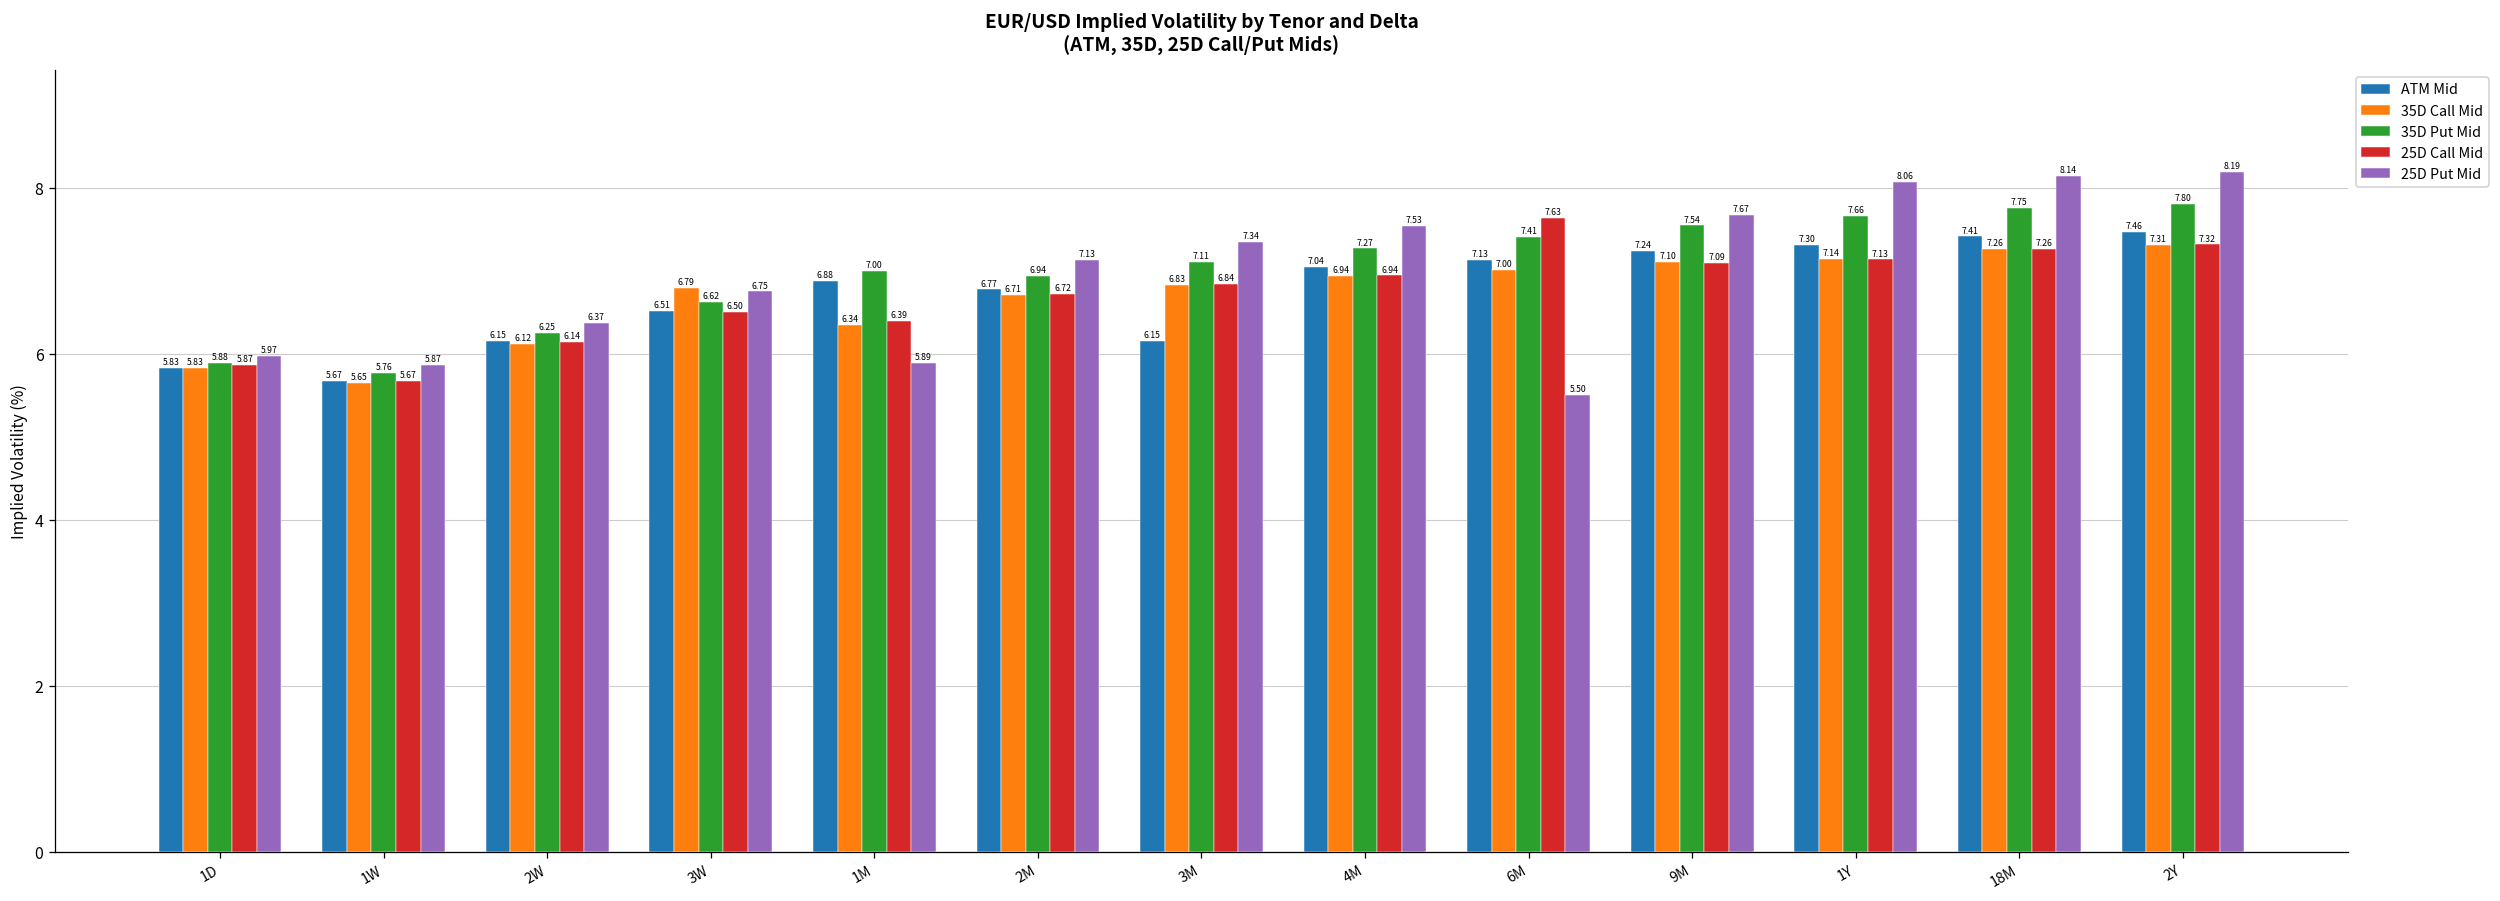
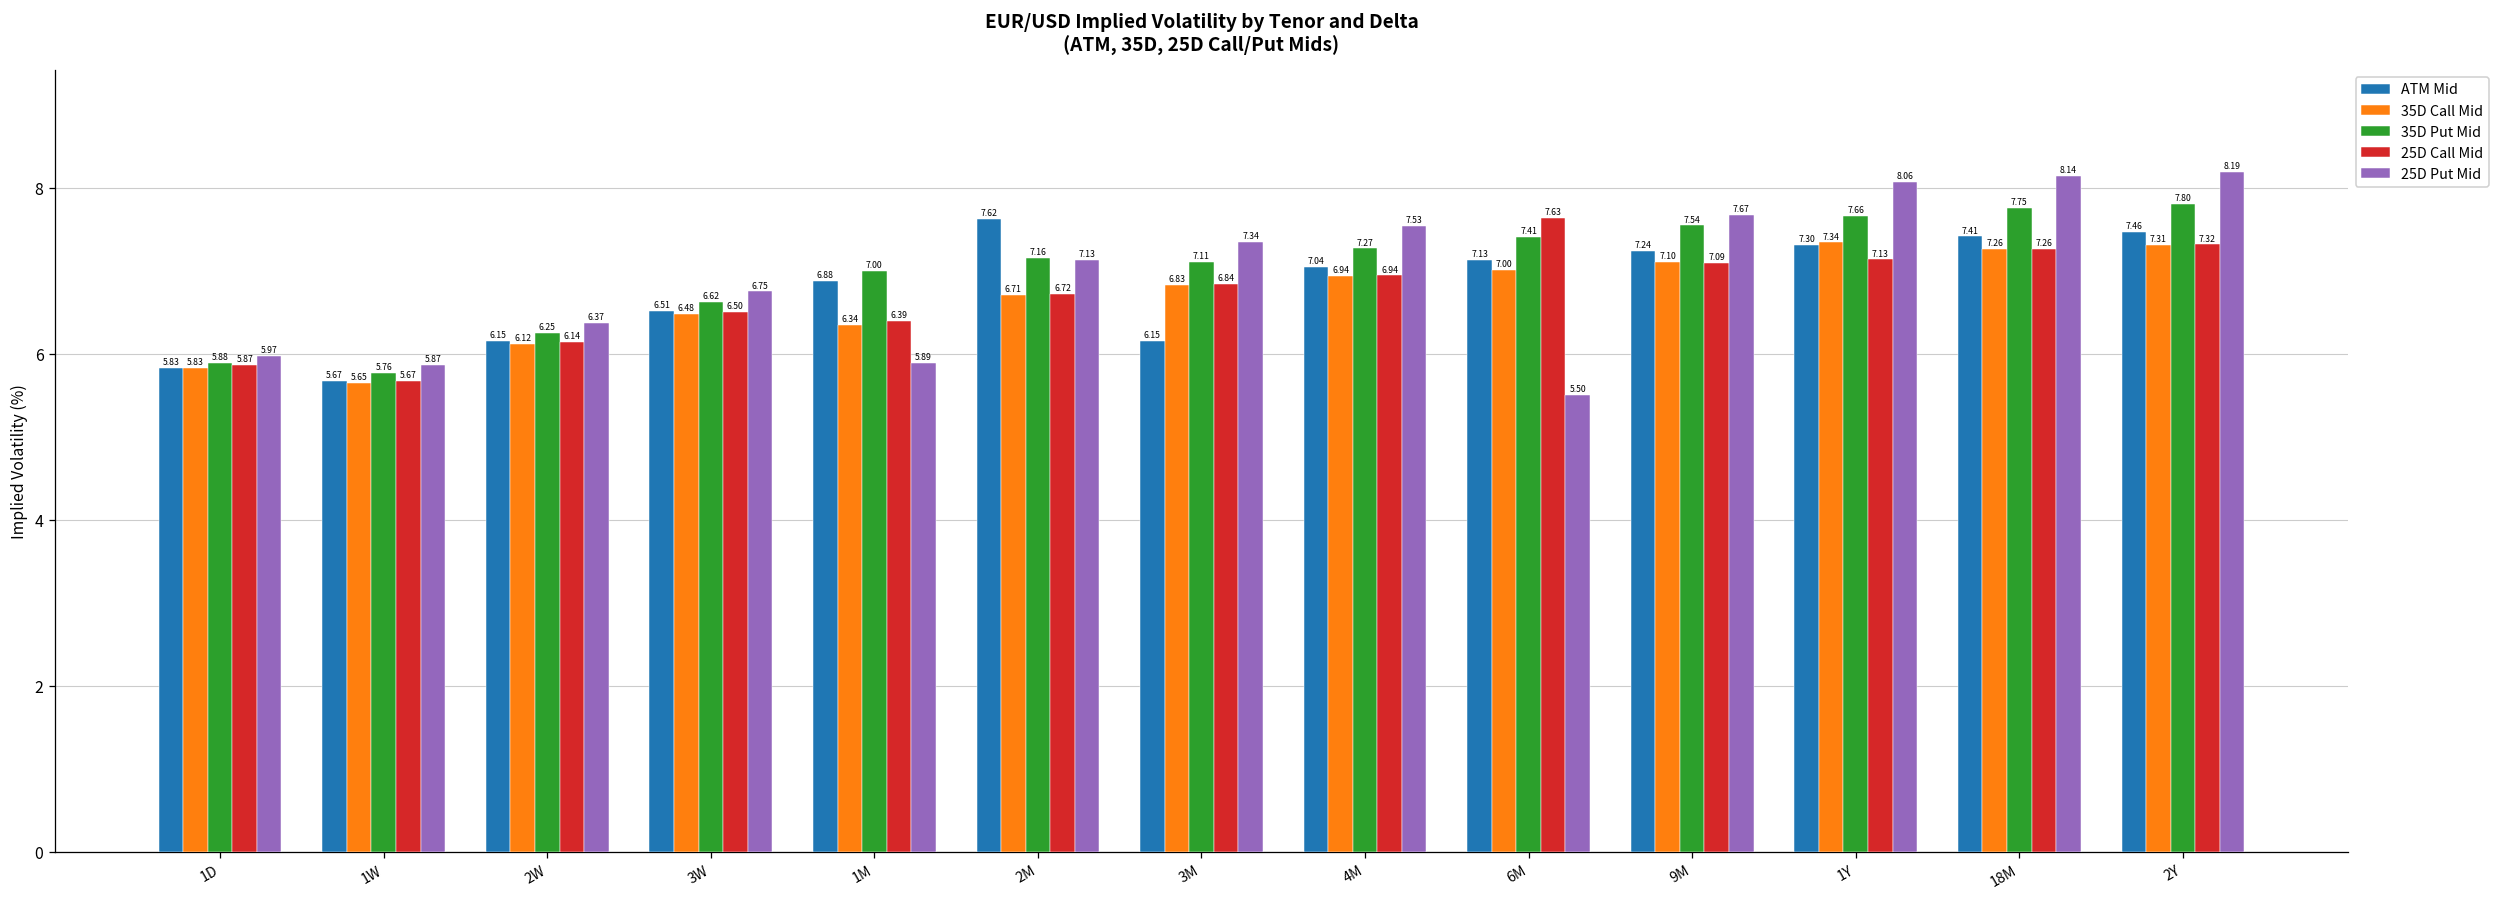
  {
    "ATM Mid": {
      "1D": 5.83,
      "1W": 5.67,
      "2W": 6.15,
      "3W": 6.51,
      "1M": 6.88,
-     "2M": 6.77,
+     "2M": 7.62,
      "3M": 6.15,
      "4M": 7.04,
      "6M": 7.13,
      "9M": 7.24,
      "1Y": 7.30,
      "18M": 7.41,
      "2Y": 7.46
    },
    "35D Call Mid": {
      "1D": 5.83,
      "1W": 5.65,
      "2W": 6.12,
-     "3W": 6.79,
+     "3W": 6.48,
      "1M": 6.34,
      "2M": 6.71,
      "3M": 6.83,
      "4M": 6.94,
      "6M": 7.00,
      "9M": 7.10,
-     "1Y": 7.14,
+     "1Y": 7.34,
      "18M": 7.26,
      "2Y": 7.31
    },
    "35D Put Mid": {
      "1D": 5.88,
      "1W": 5.76,
      "2W": 6.25,
      "3W": 6.62,
      "1M": 7.00,
-     "2M": 6.94,
+     "2M": 7.16,
      "3M": 7.11,
      "4M": 7.27,
      "6M": 7.41,
      "9M": 7.54,
      "1Y": 7.66,
      "18M": 7.75,
      "2Y": 7.80
    },
    "25D Call Mid": {
      "1D": 5.87,
      "1W": 5.67,
      "2W": 6.14,
      "3W": 6.50,
      "1M": 6.39,
      "2M": 6.72,
      "3M": 6.84,
      "4M": 6.94,
      "6M": 7.63,
      "9M": 7.09,
      "1Y": 7.13,
      "18M": 7.26,
      "2Y": 7.32
    },
    "25D Put Mid": {
      "1D": 5.97,
      "1W": 5.87,
      "2W": 6.37,
      "3W": 6.75,
      "1M": 5.89,
      "2M": 7.13,
      "3M": 7.34,
      "4M": 7.53,
      "6M": 5.50,
      "9M": 7.67,
      "1Y": 8.06,
      "18M": 8.14,
      "2Y": 8.19
    }
  }
